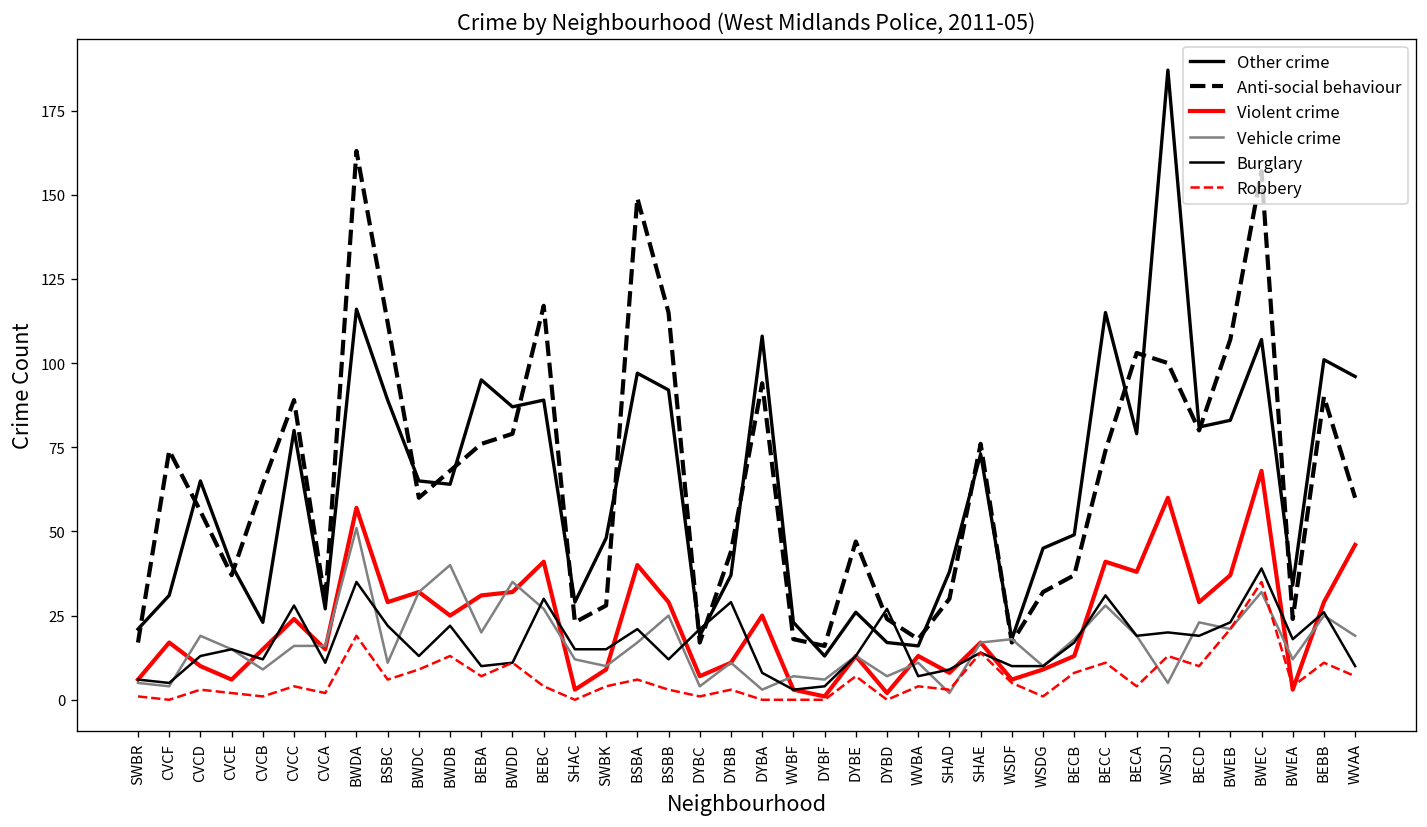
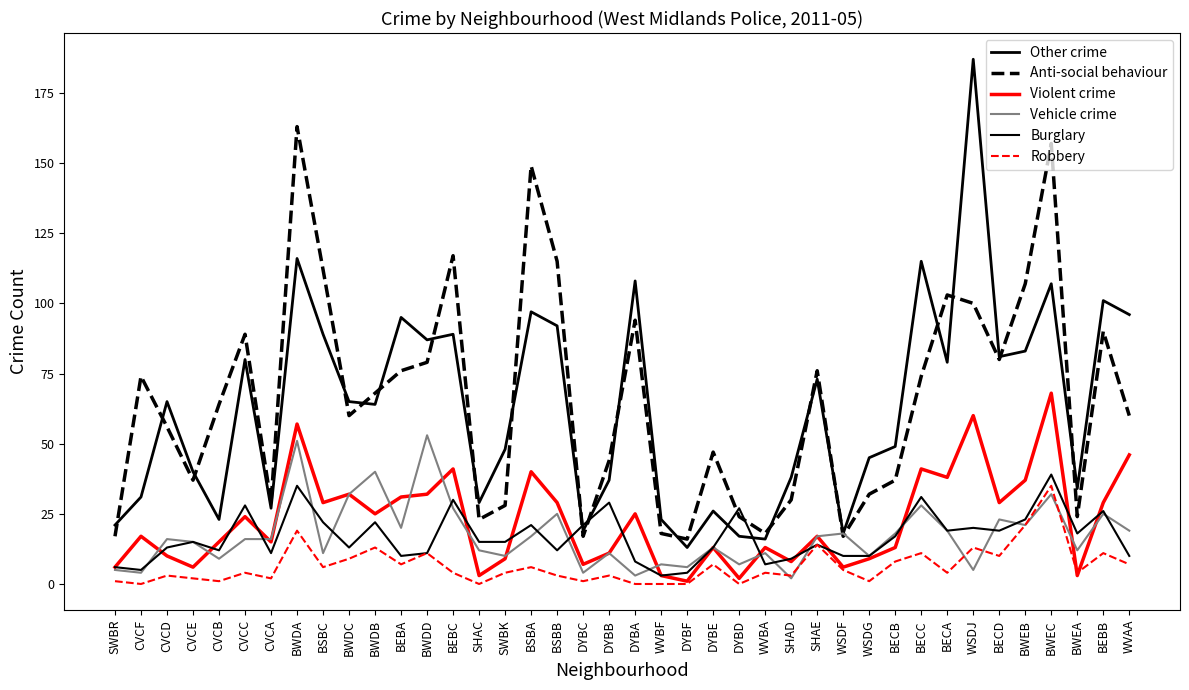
  {
    "Vehicle crime": {
      "SWBR": 5,
      "CVCF": 4,
-     "CVCD": 19,
+     "CVCD": 16,
      "CVCB": 9,
      "CVCC": 16,
      "CVCA": 16,
      "BWDA": 51,
      "BSBC": 11,
      "BWDB": 40,
      "BEBA": 20,
-     "BWDD": 35,
+     "BWDD": 53,
      "BEBC": 27,
      "SHAC": 12,
      "SWBK": 10,
      "BSBA": 17,
      "BSBB": 25,
      "DYBC": 4,
      "DYBA": 3,
      "WVBF": 7,
      "DYBF": 6,
      "DYBD": 7,
      "WVBA": 11,
      "SHAD": 2,
      "BECB": 18,
      "BECC": 28,
      "WSDJ": 5,
      "BECD": 23,
      "BWEC": 32,
      "BWEA": 12,
      "BEBB": 25,
      "WVAA": 19
    }
  }
